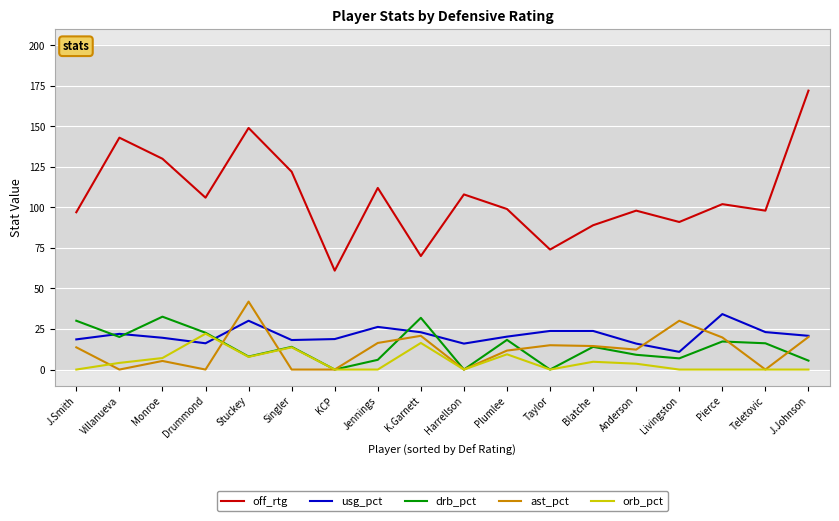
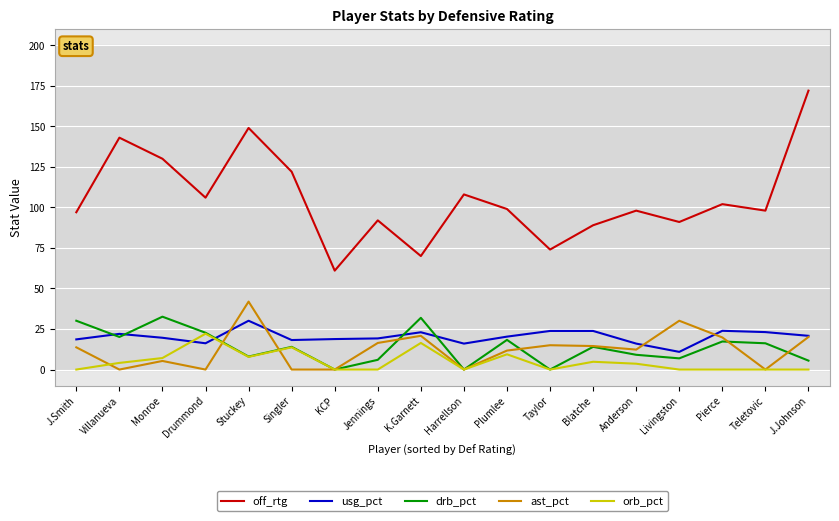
  {
    "off_rtg": {
      "J.Smith": 97,
      "Villanueva": 143,
      "Monroe": 130,
      "Drummond": 106,
      "Stuckey": 149,
      "Singler": 122,
      "KCP": 61,
-     "Jennings": 112,
+     "Jennings": 92,
      "K.Garnett": 70,
      "Harrellson": 108,
      "Plumlee": 99,
      "Taylor": 74,
      "Blatche": 89,
      "Anderson": 98,
      "Livingston": 91,
      "Pierce": 102,
      "Teletovic": 98,
      "J.Johnson": 172
    },
    "usg_pct": {
      "J.Smith": 19,
      "Villanueva": 22,
      "Monroe": 20,
      "Drummond": 16,
      "Stuckey": 30,
      "Singler": 18,
      "KCP": 19,
-     "Jennings": 26,
+     "Jennings": 19,
      "K.Garnett": 23,
      "Harrellson": 16,
      "Plumlee": 20,
      "Taylor": 24,
      "Blatche": 24,
      "Anderson": 16,
      "Livingston": 11,
-     "Pierce": 34,
+     "Pierce": 24,
      "Teletovic": 23
    },
    "drb_pct": {
      "J.Smith": 30,
      "Villanueva": 20,
      "Monroe": 33,
      "Jennings": 6,
      "K.Garnett": 32,
      "Plumlee": 18,
      "Anderson": 9,
      "Livingston": 7,
      "Pierce": 17,
      "Teletovic": 16,
      "J.Johnson": 6
    },
    "ast_pct": {
      "J.Smith": 14,
      "Villanueva": 0,
      "Monroe": 5,
      "Drummond": 0,
      "Stuckey": 42,
      "Singler": 0,
      "Jennings": 16,
      "K.Garnett": 21,
      "Plumlee": 12,
      "Taylor": 15,
      "Anderson": 12,
      "Livingston": 30,
      "Pierce": 20
    },
    "orb_pct": {
      "J.Smith": 0,
      "Villanueva": 4,
      "Monroe": 7,
      "Jennings": 0,
      "K.Garnett": 16,
      "Plumlee": 9,
      "Blatche": 5,
      "Anderson": 4,
      "Livingston": 0,
      "Pierce": 0,
      "J.Johnson": 0
    }
  }
